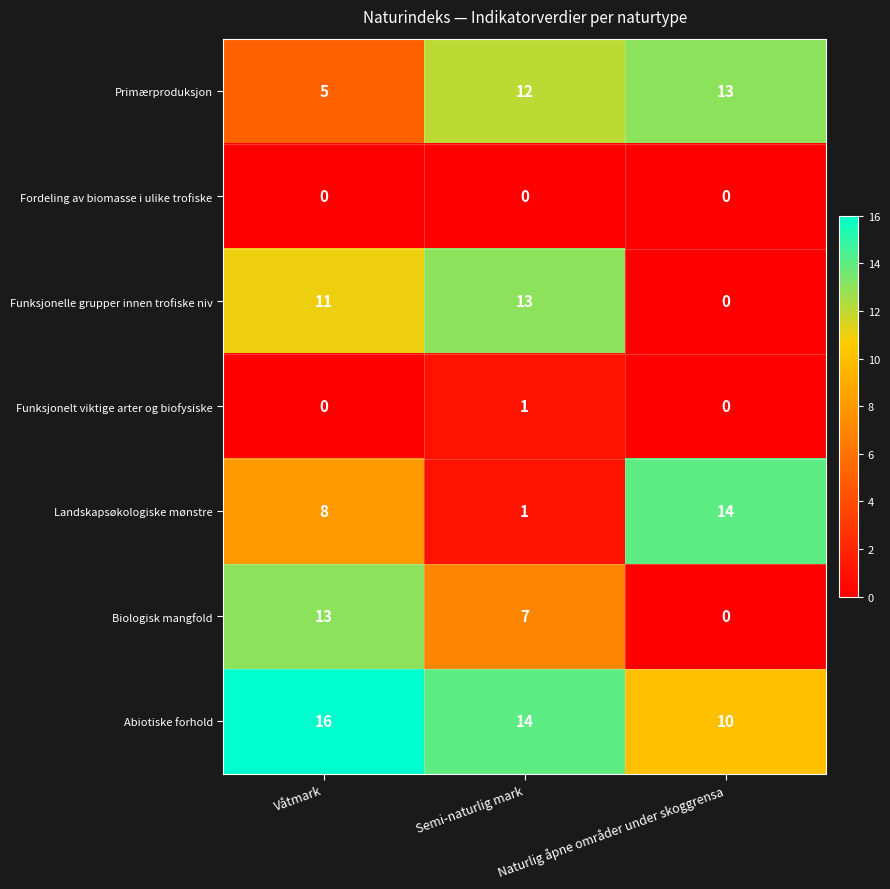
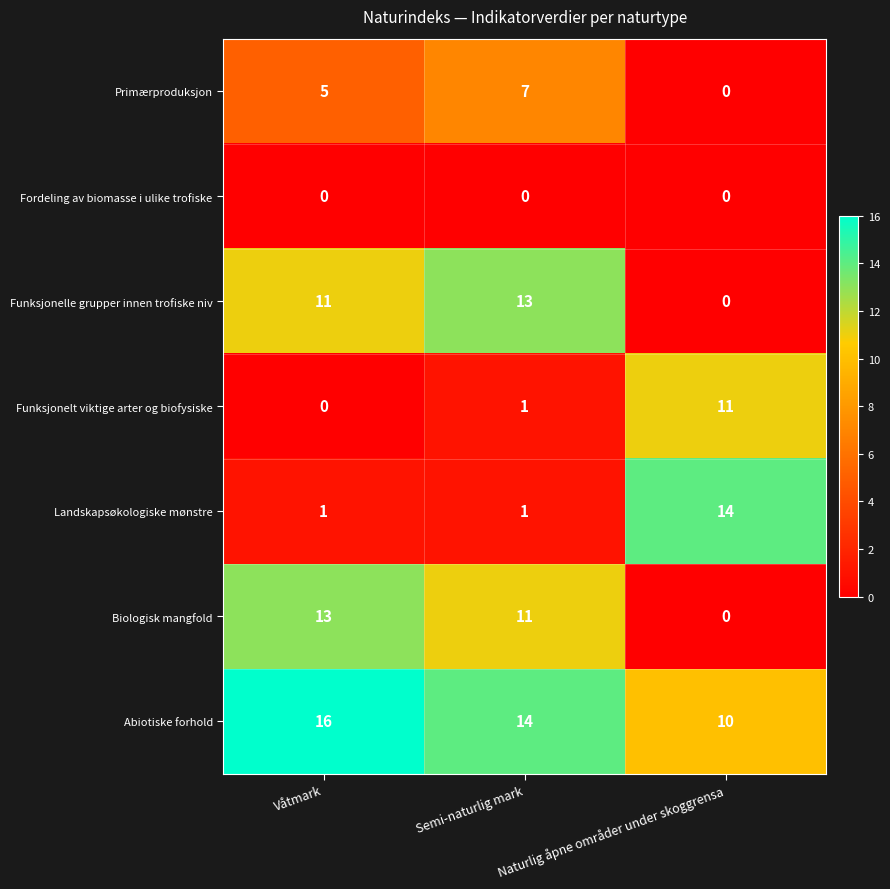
  {
    "Primærproduksjon": {
      "Våtmark": 5,
-     "Semi-naturlig mark": 12,
-     "Naturlig åpne områder under skoggrensa": 13
+     "Semi-naturlig mark": 7,
+     "Naturlig åpne områder under skoggrensa": 0
    },
    "Fordeling av biomasse i ulike trofiske": {
      "Våtmark": 0,
      "Semi-naturlig mark": 0,
      "Naturlig åpne områder under skoggrensa": 0
    },
    "Funksjonelle grupper innen trofiske niv": {
      "Våtmark": 11,
      "Semi-naturlig mark": 13,
      "Naturlig åpne områder under skoggrensa": 0
    },
    "Funksjonelt viktige arter og biofysiske": {
      "Våtmark": 0,
      "Semi-naturlig mark": 1,
-     "Naturlig åpne områder under skoggrensa": 0
+     "Naturlig åpne områder under skoggrensa": 11
    },
    "Landskapsøkologiske mønstre": {
-     "Våtmark": 8,
+     "Våtmark": 1,
      "Semi-naturlig mark": 1,
      "Naturlig åpne områder under skoggrensa": 14
    },
    "Biologisk mangfold": {
      "Våtmark": 13,
-     "Semi-naturlig mark": 7,
+     "Semi-naturlig mark": 11,
      "Naturlig åpne områder under skoggrensa": 0
    },
    "Abiotiske forhold": {
      "Våtmark": 16,
      "Semi-naturlig mark": 14,
      "Naturlig åpne områder under skoggrensa": 10
    }
  }
